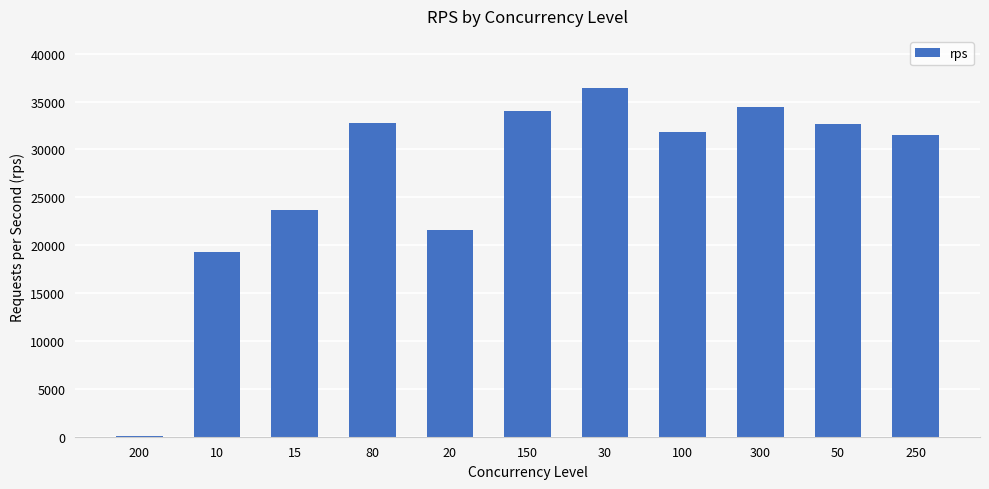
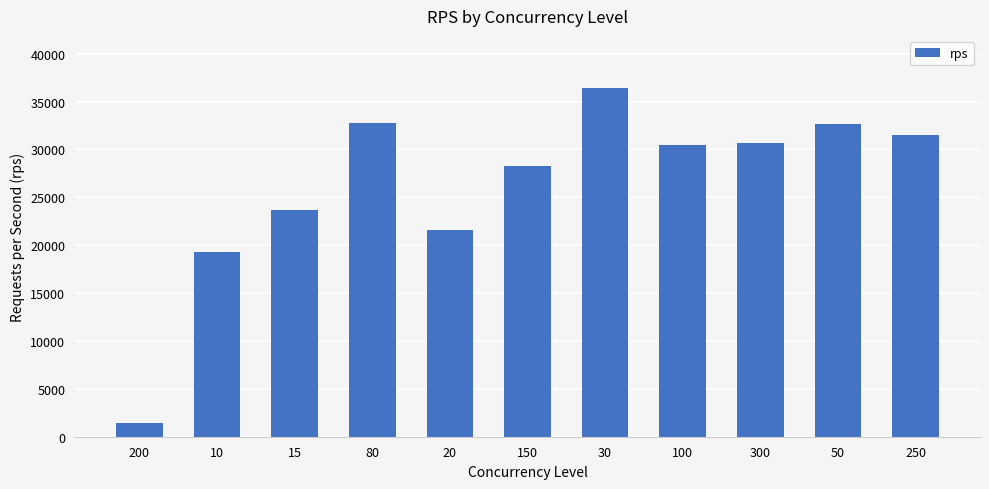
  {
-   "200": 0,
+   "200": 1000,
    "10": 19000,
    "15": 24000,
    "80": 33000,
    "20": 22000,
-   "150": 34000,
+   "150": 28000,
    "30": 36000,
-   "100": 32000,
-   "300": 34000,
+   "100": 30000,
+   "300": 31000,
    "50": 33000,
    "250": 32000
  }
